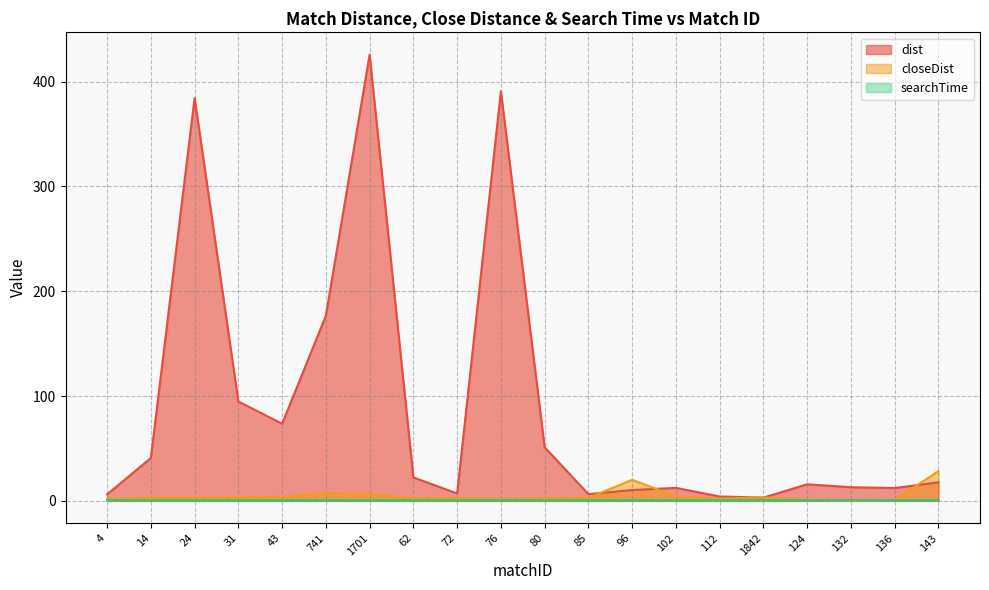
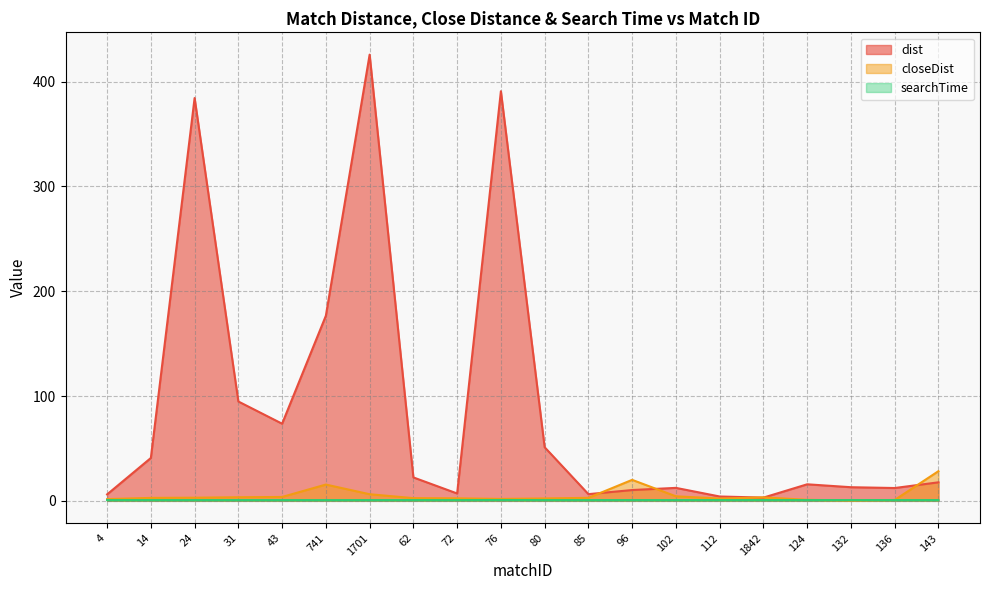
  {
    "dist": {
      "4": 6,
      "14": 41,
      "24": 384,
      "31": 95,
      "43": 74,
      "741": 177,
      "1701": 426,
      "62": 22,
      "72": 7,
      "76": 391,
      "80": 51,
      "85": 6,
      "96": 10,
      "102": 12,
      "124": 16,
      "132": 13,
      "136": 12,
      "143": 18
    },
    "closeDist": {
      "31": 3,
      "43": 4,
-     "741": 7,
+     "741": 16,
      "1701": 6,
      "96": 20,
      "102": 4,
      "143": 28
    },
    "searchTime": {
      "31": 1,
      "43": 1,
      "741": 1,
      "1701": 1,
      "96": 1,
      "102": 1,
      "143": 1
    }
  }
